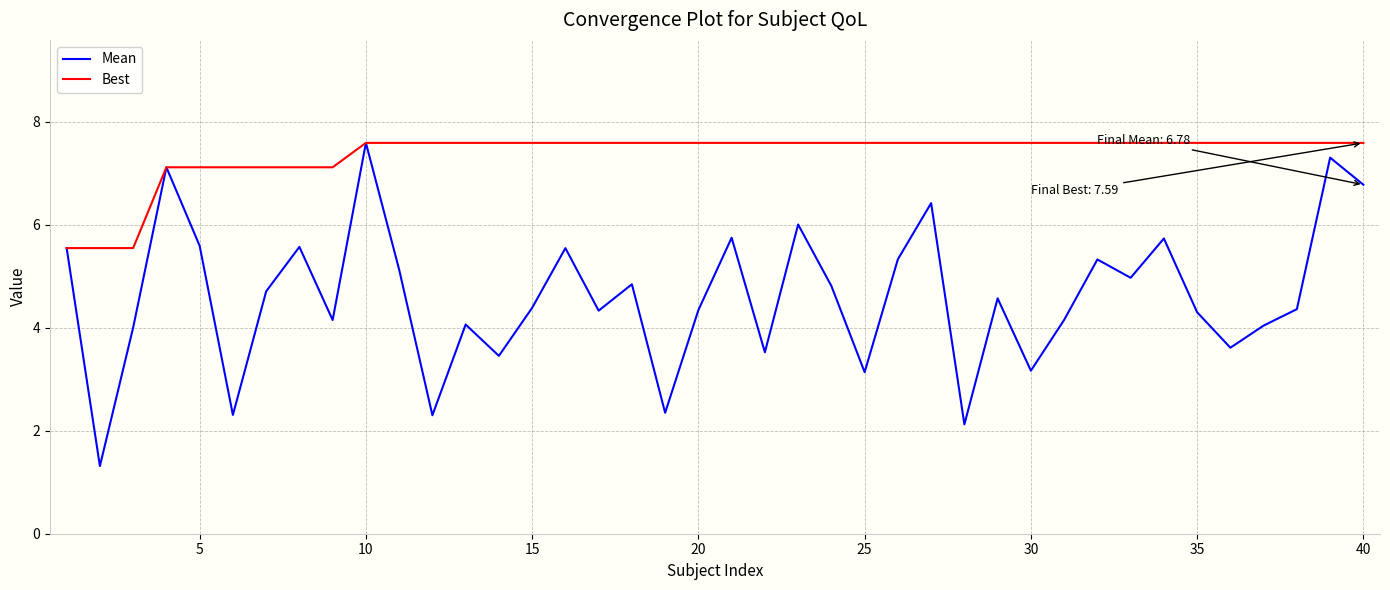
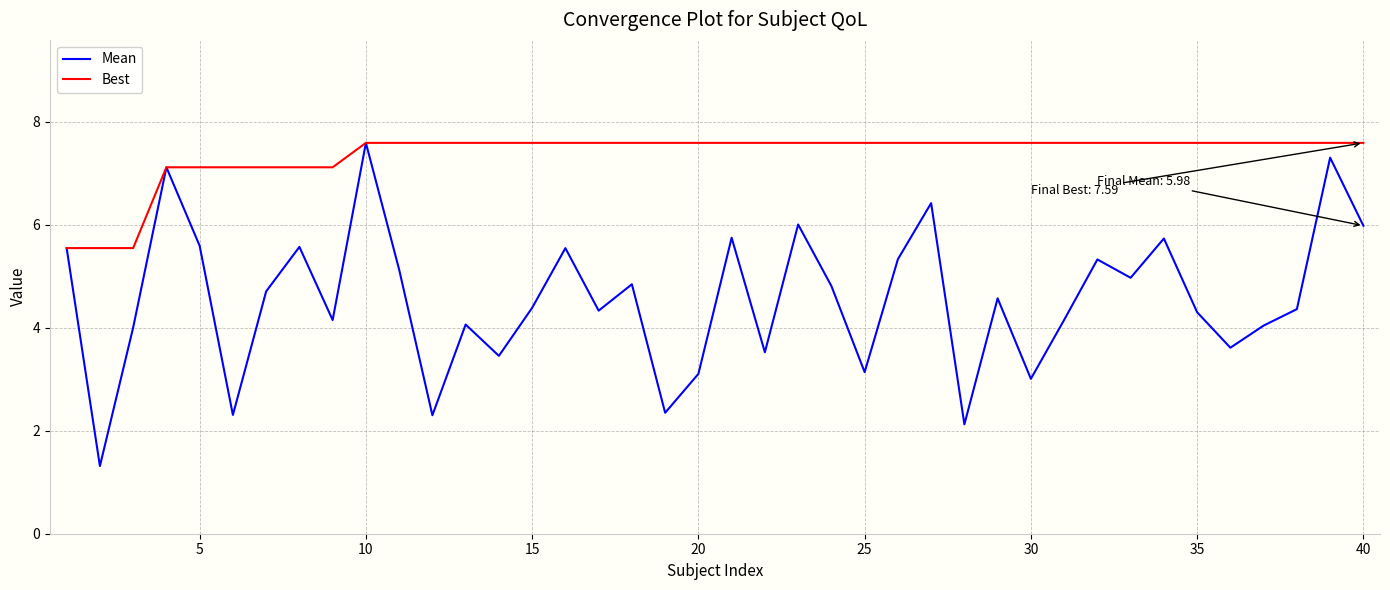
  {
    "Mean": {
-     "20": 4.3,
-     "30": 3.2,
-     "40": 6.78
+     "20": 3.1,
+     "30": 3.0,
+     "40": 5.98
    },
    "Best": {
      "5": 7.1,
      "15": 7.6,
      "20": 7.6,
      "25": 7.6,
      "40": 7.6
    }
  }
